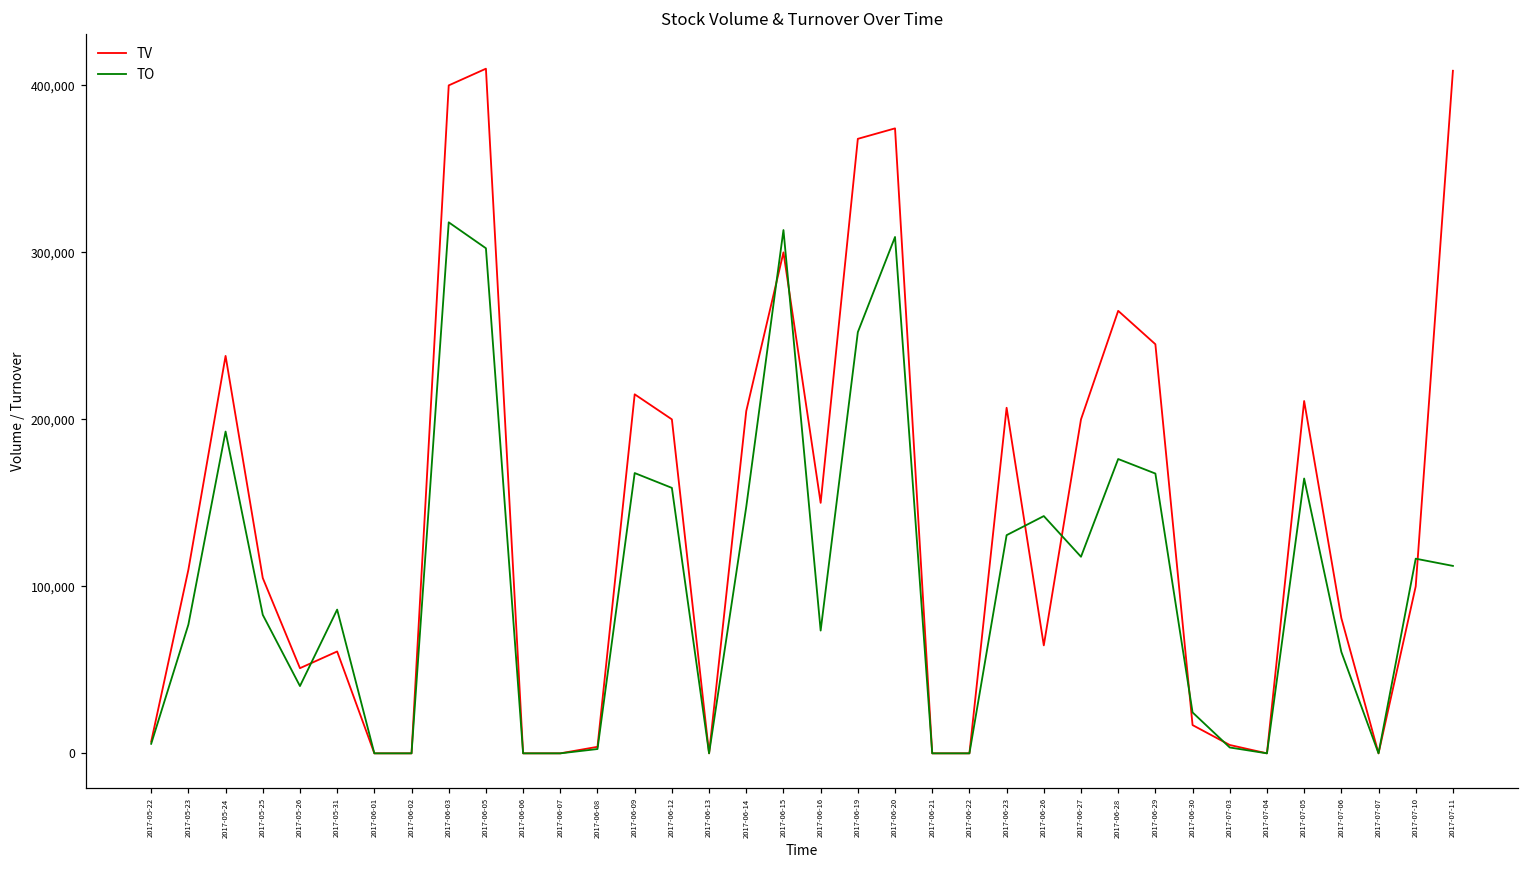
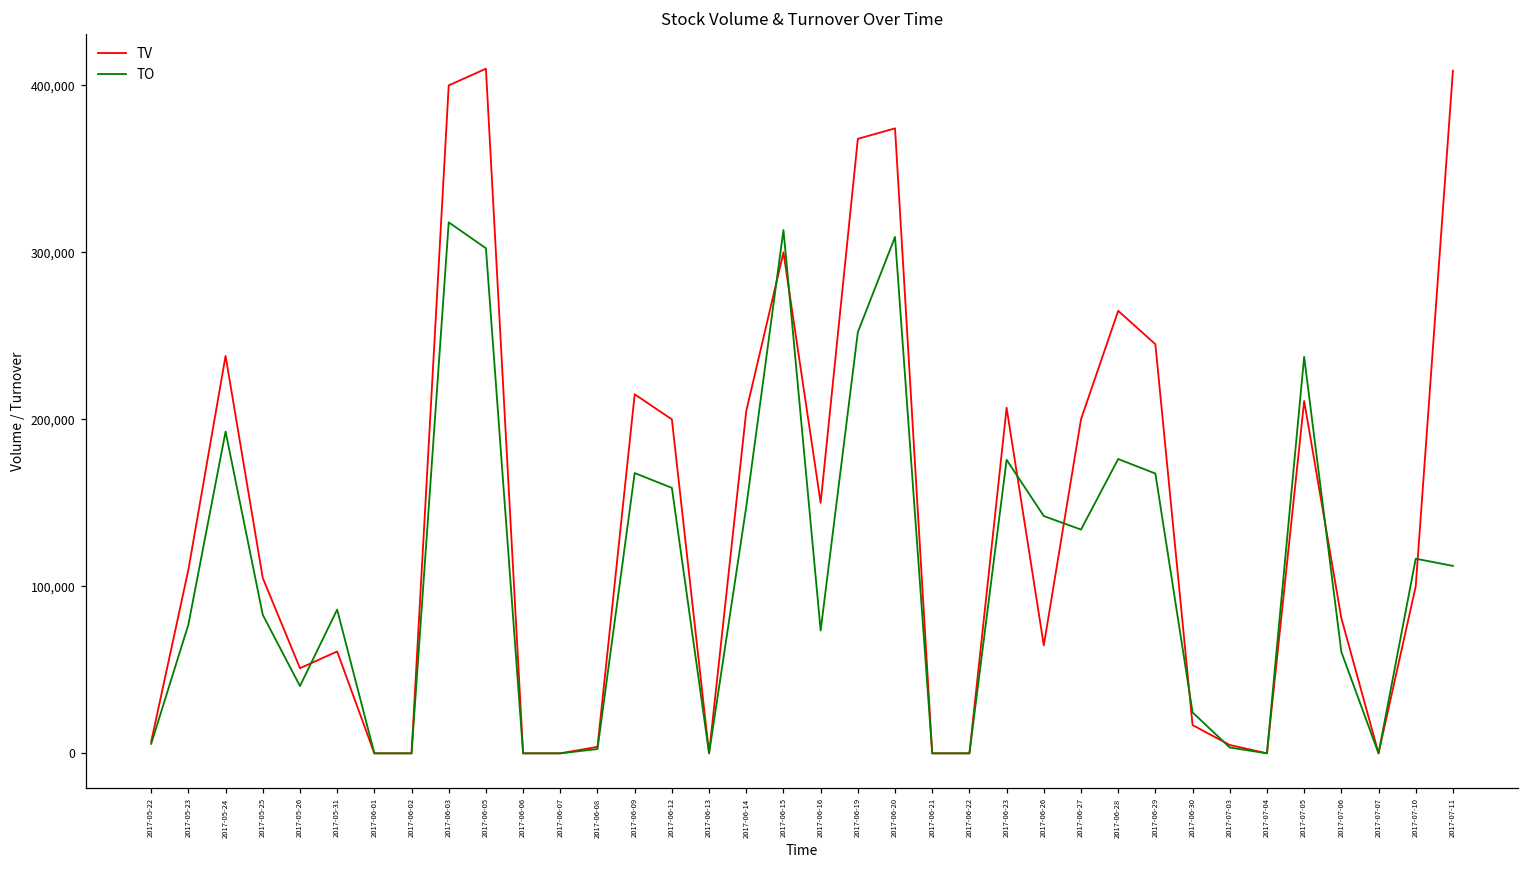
  {
    "TV": {
      "2017-05-23": "110,000",
      "2017-05-24": "238,000",
      "2017-05-25": "105,000",
      "2017-05-26": "51,000",
      "2017-05-31": "61,000",
      "2017-06-03": "400,000",
      "2017-06-05": "410,000",
      "2017-06-09": "215,000",
      "2017-06-12": "200,000",
      "2017-06-14": "205,000",
      "2017-06-15": "300,000",
      "2017-06-16": "150,000",
      "2017-06-19": "368,000",
      "2017-06-20": "374,000",
      "2017-06-23": "207,000",
      "2017-06-26": "65,000",
      "2017-06-27": "200,000",
      "2017-06-28": "265,000",
      "2017-06-29": "245,000",
      "2017-06-30": "17,000",
      "2017-07-05": "211,000",
      "2017-07-06": "81,000",
      "2017-07-10": "100,000",
      "2017-07-11": "409,000"
    },
    "TO": {
      "2017-05-23": "77,000",
      "2017-05-24": "193,000",
      "2017-05-25": "83,000",
      "2017-05-26": "40,000",
      "2017-05-31": "86,000",
      "2017-06-03": "318,000",
      "2017-06-05": "302,000",
      "2017-06-09": "168,000",
      "2017-06-12": "159,000",
      "2017-06-14": "148,000",
      "2017-06-15": "313,000",
      "2017-06-16": "74,000",
      "2017-06-19": "252,000",
      "2017-06-20": "309,000",
-     "2017-06-23": "131,000",
+     "2017-06-23": "176,000",
      "2017-06-26": "142,000",
-     "2017-06-27": "118,000",
+     "2017-06-27": "134,000",
      "2017-06-28": "176,000",
      "2017-06-29": "168,000",
      "2017-06-30": "25,000",
-     "2017-07-05": "165,000",
+     "2017-07-05": "237,000",
      "2017-07-06": "61,000",
      "2017-07-10": "117,000",
      "2017-07-11": "112,000"
    }
  }
